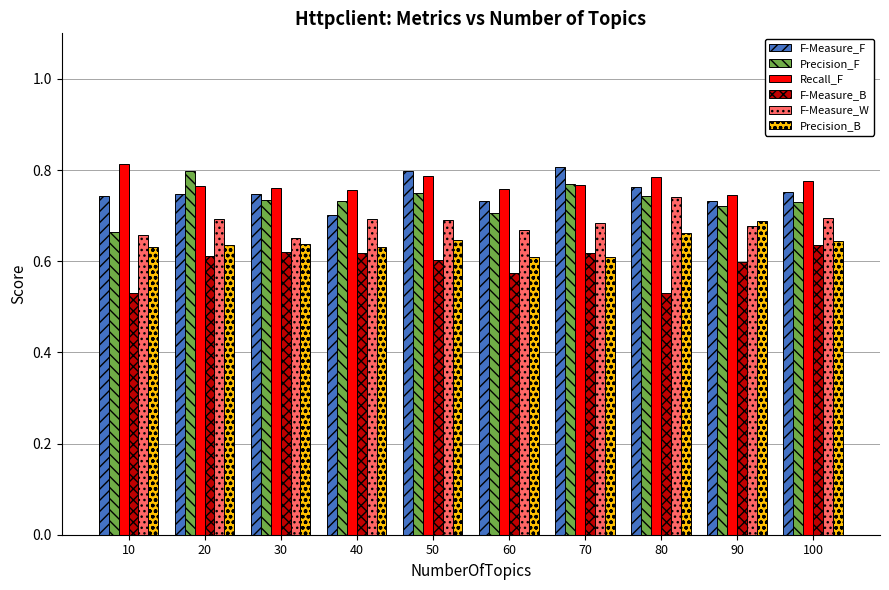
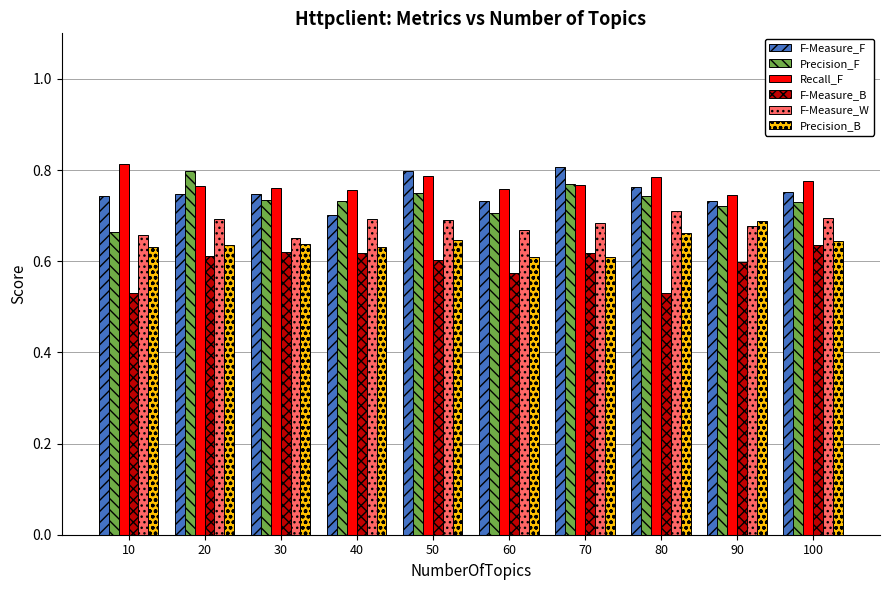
  {
    "F-Measure_F": {
      "10": 0.74,
      "20": 0.75,
      "30": 0.75,
      "40": 0.70,
      "50": 0.80,
      "60": 0.73,
      "70": 0.81,
      "80": 0.76,
      "90": 0.73,
      "100": 0.75
    },
    "Precision_F": {
      "10": 0.67,
      "20": 0.80,
      "30": 0.74,
      "40": 0.73,
      "50": 0.75,
      "60": 0.71,
      "70": 0.77,
      "80": 0.74,
      "90": 0.72,
      "100": 0.73
    },
    "Recall_F": {
      "10": 0.81,
      "20": 0.77,
      "30": 0.76,
      "40": 0.76,
      "50": 0.79,
      "60": 0.76,
      "70": 0.77,
      "80": 0.78,
      "90": 0.75,
      "100": 0.78
    },
    "F-Measure_B": {
      "10": 0.53,
      "20": 0.61,
      "30": 0.62,
      "40": 0.62,
      "50": 0.60,
      "60": 0.58,
      "70": 0.62,
      "80": 0.53,
      "90": 0.60,
      "100": 0.64
    },
    "F-Measure_W": {
      "10": 0.66,
      "20": 0.69,
      "30": 0.65,
      "40": 0.69,
      "50": 0.69,
      "60": 0.67,
      "70": 0.68,
-     "80": 0.74,
+     "80": 0.71,
      "90": 0.68,
      "100": 0.70
    },
    "Precision_B": {
      "10": 0.63,
      "20": 0.64,
      "30": 0.64,
      "40": 0.63,
      "50": 0.65,
      "60": 0.61,
      "70": 0.61,
      "80": 0.66,
      "90": 0.69,
      "100": 0.65
    }
  }
